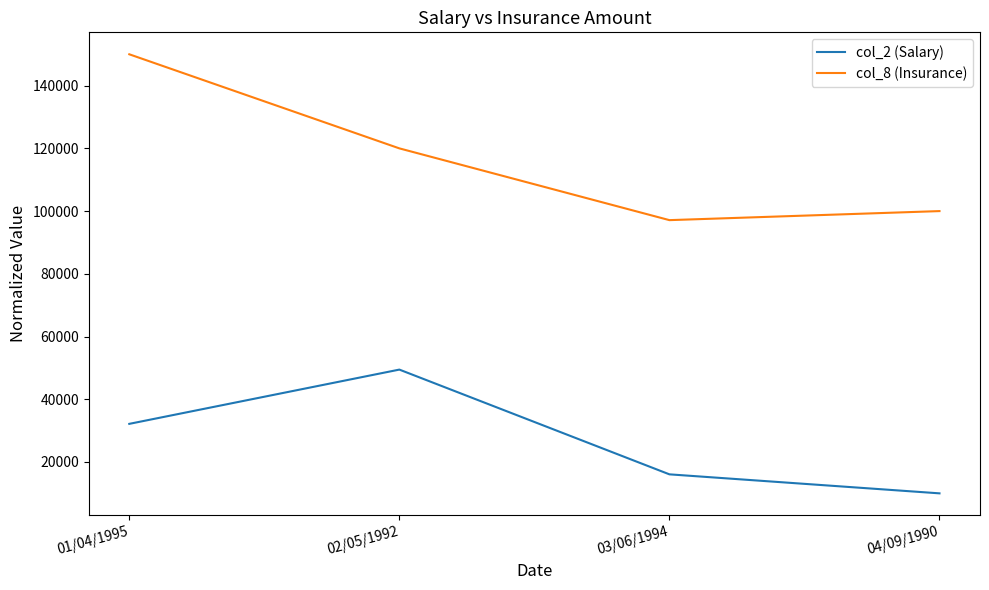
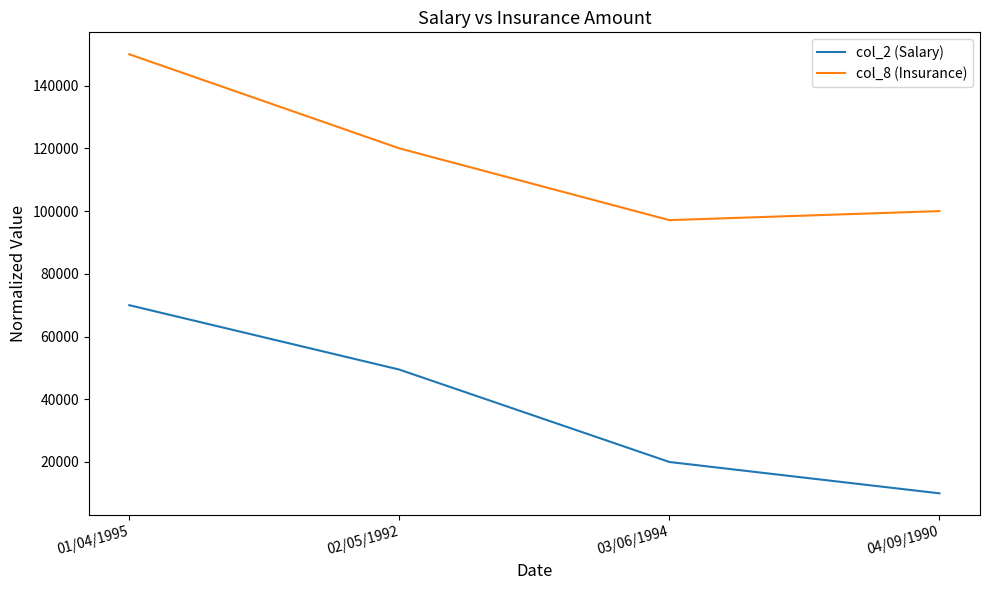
  {
    "col_2 (Salary)": {
-     "01/04/1995": 32000,
+     "01/04/1995": 70000,
      "02/05/1992": 49000,
-     "03/06/1994": 16000,
+     "03/06/1994": 20000,
      "04/09/1990": 10000
    },
    "col_8 (Insurance)": {
      "01/04/1995": 150000,
      "02/05/1992": 120000,
      "03/06/1994": 97000,
      "04/09/1990": 100000
    }
  }
